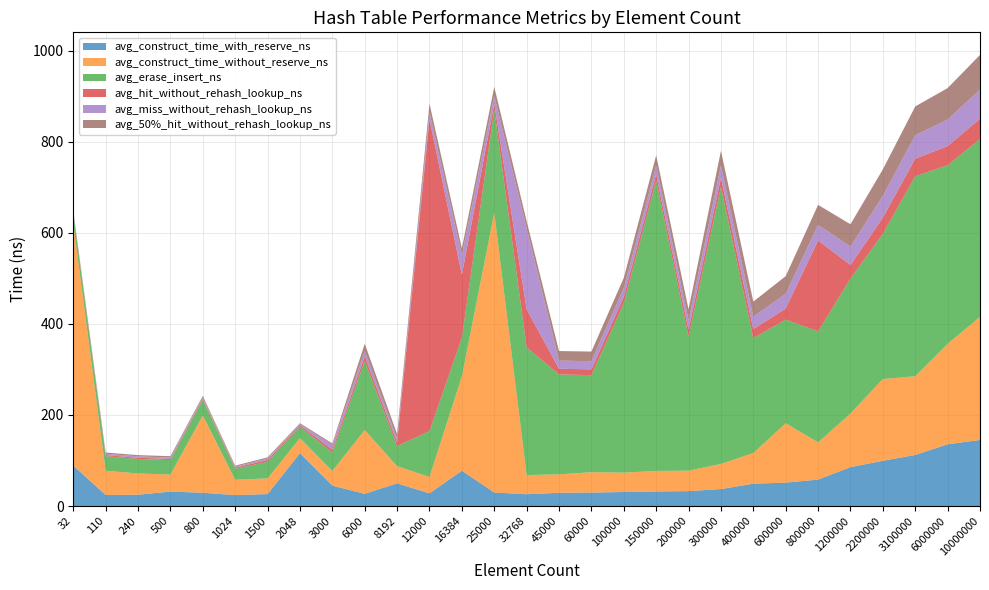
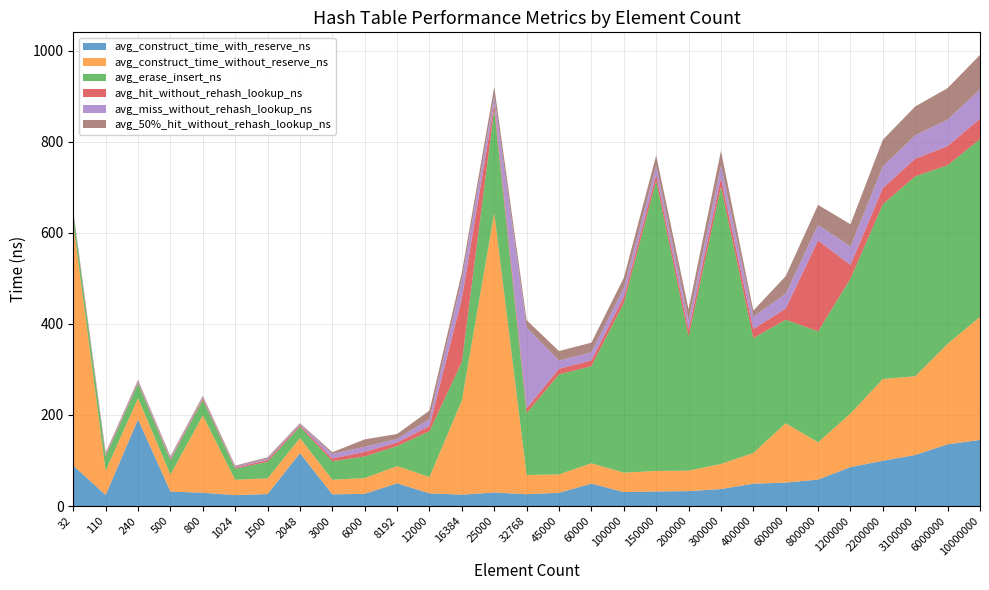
  {
    "avg_construct_time_with_reserve_ns": {
      "32": 90,
      "110": 20,
-     "240": 20,
+     "240": 190,
      "500": 30,
      "800": 30,
      "1024": 20,
      "1500": 30,
      "2048": 120,
-     "3000": 40,
+     "3000": 30,
      "6000": 30,
      "8192": 50,
      "12000": 30,
-     "16384": 80,
+     "16384": 20,
      "25000": 30,
      "32768": 30,
      "45000": 30,
-     "60000": 30,
+     "60000": 50,
      "100000": 30,
      "150000": 30,
      "200000": 30,
      "300000": 40,
      "400000": 50,
      "600000": 50,
      "800000": 60,
      "1200000": 90,
      "2200000": 100,
      "3100000": 110,
      "6000000": 140,
      "10000000": 150
    },
    "avg_construct_time_without_reserve_ns": {
      "32": 530,
      "110": 50,
      "240": 50,
      "500": 40,
      "800": 170,
      "1024": 30,
      "1500": 30,
      "2048": 30,
      "3000": 30,
-     "6000": 140,
+     "6000": 30,
      "8192": 40,
      "12000": 40,
      "16384": 210,
      "25000": 610,
      "32768": 40,
      "45000": 40,
      "60000": 40,
      "100000": 40,
      "150000": 50,
      "200000": 40,
      "300000": 60,
      "400000": 70,
      "600000": 130,
      "800000": 80,
      "1200000": 120,
      "2200000": 180,
      "3100000": 170,
      "6000000": 220,
      "10000000": 270
    },
    "avg_erase_insert_ns": {
      "3000": 40,
-     "6000": 150,
+     "6000": 50,
      "8192": 40,
      "12000": 100,
      "16384": 80,
      "25000": 230,
-     "32768": 280,
+     "32768": 140,
      "45000": 220,
      "60000": 210,
      "100000": 370,
      "150000": 640,
      "200000": 290,
      "300000": 610,
      "400000": 250,
      "600000": 230,
      "800000": 240,
      "1200000": 300,
-     "2200000": 320,
+     "2200000": 380,
      "3100000": 440,
      "6000000": 390,
      "10000000": 390
    },
    "avg_hit_without_rehash_lookup_ns": {
      "3000": 10,
      "6000": 10,
      "8192": 10,
-     "12000": 690,
+     "12000": 10,
      "16384": 140,
      "25000": 10,
-     "32768": 80,
+     "32768": 10,
      "45000": 10,
      "60000": 10,
      "100000": 10,
      "150000": 10,
      "200000": 20,
      "300000": 20,
      "400000": 20,
      "600000": 20,
      "800000": 200,
      "1200000": 30,
      "2200000": 40,
      "3100000": 40,
      "6000000": 40,
      "10000000": 40
    },
    "avg_miss_without_rehash_lookup_ns": {
      "6000": 10,
      "8192": 10,
      "12000": 20,
      "16384": 40,
      "25000": 20,
      "32768": 180,
      "45000": 20,
      "60000": 20,
      "100000": 20,
      "150000": 20,
      "200000": 20,
      "300000": 30,
      "400000": 30,
      "600000": 30,
      "800000": 30,
      "1200000": 40,
      "2200000": 50,
      "3100000": 50,
      "6000000": 60,
      "10000000": 60
    },
    "avg_50%_hit_without_rehash_lookup_ns": {
      "6000": 20,
      "8192": 10,
      "12000": 20,
      "16384": 10,
      "25000": 20,
      "32768": 20,
      "45000": 20,
      "60000": 20,
      "100000": 20,
      "150000": 20,
      "200000": 20,
      "300000": 30,
-     "400000": 30,
+     "400000": 10,
      "600000": 40,
      "800000": 40,
      "1200000": 50,
      "2200000": 60,
      "3100000": 60,
      "6000000": 70,
      "10000000": 80
    }
  }
